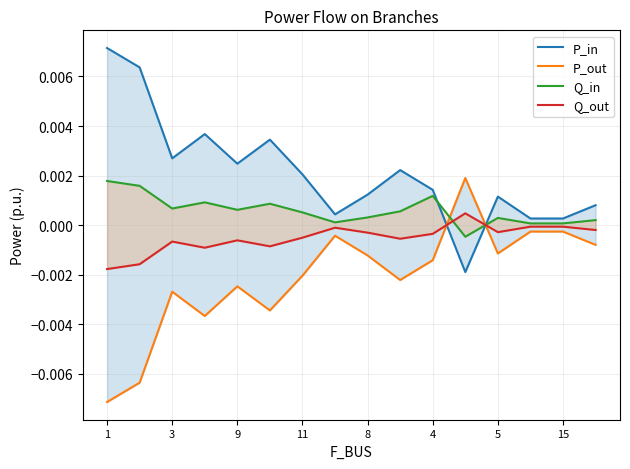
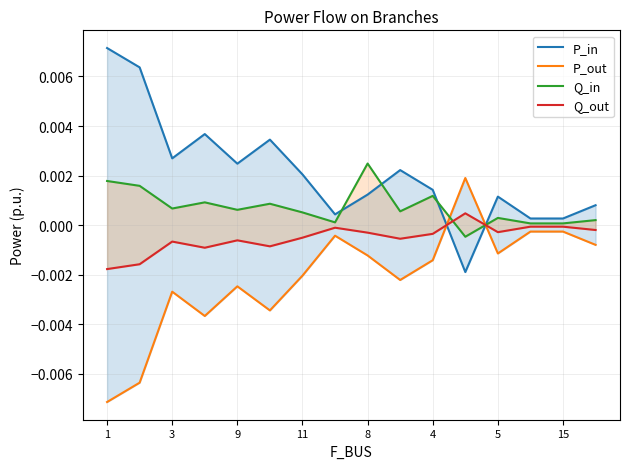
  {
    "Q_in": {
-     "8": 0.0003
+     "8": 0.0025
    },
    "Q_out": {
      "8": -0.0003,
      "4": -0.0004
    }
  }
